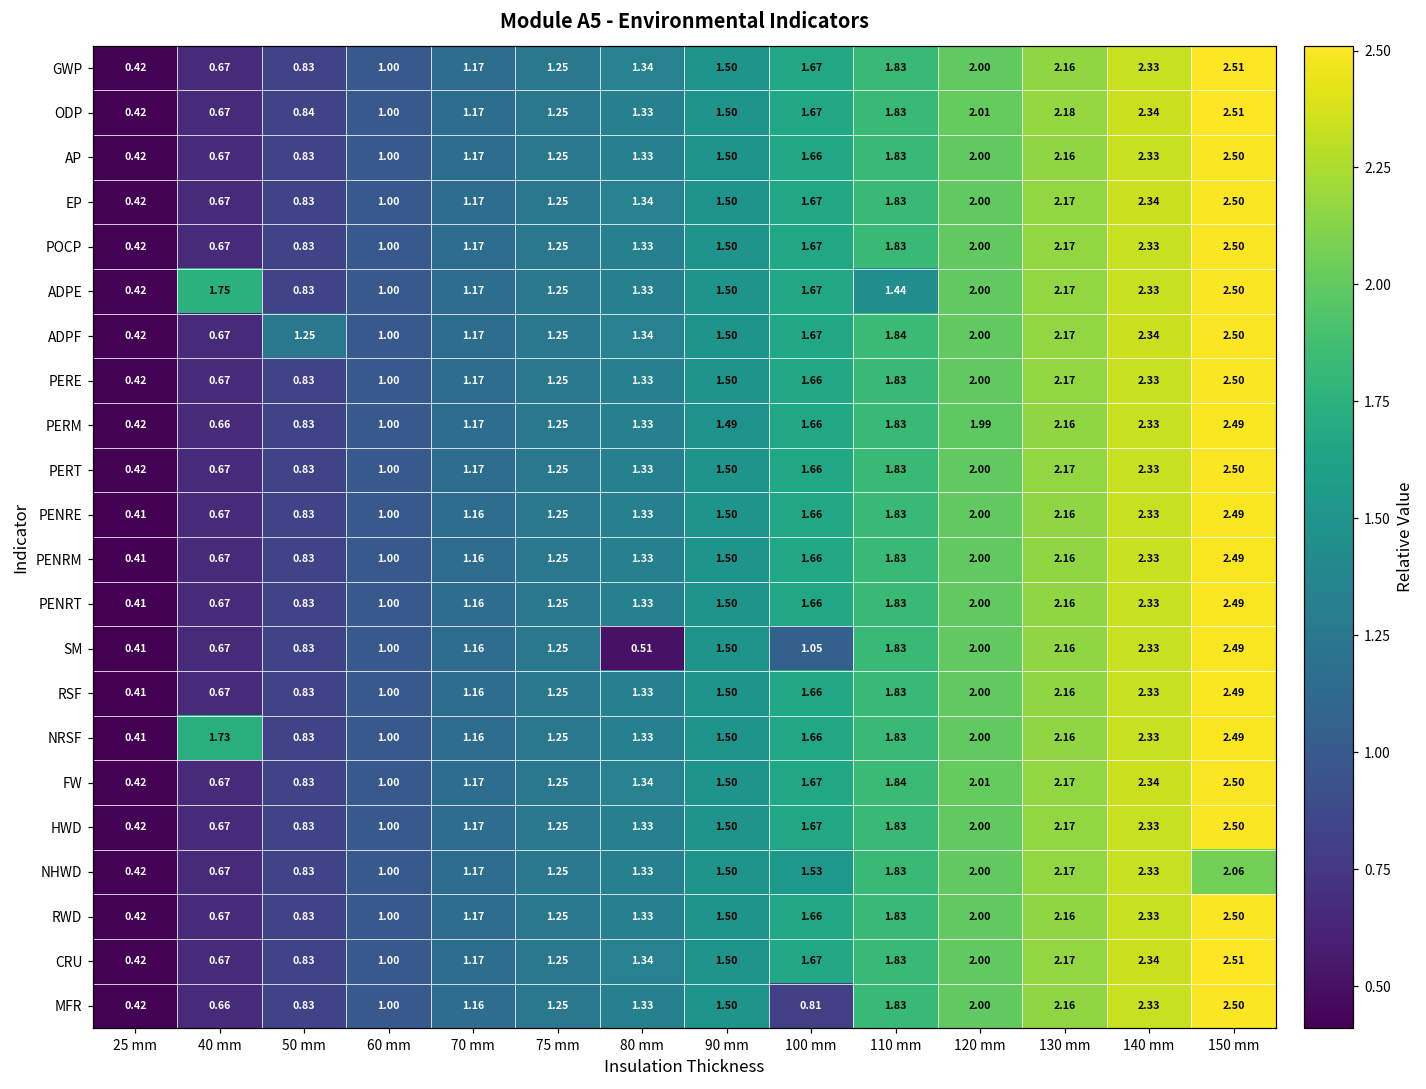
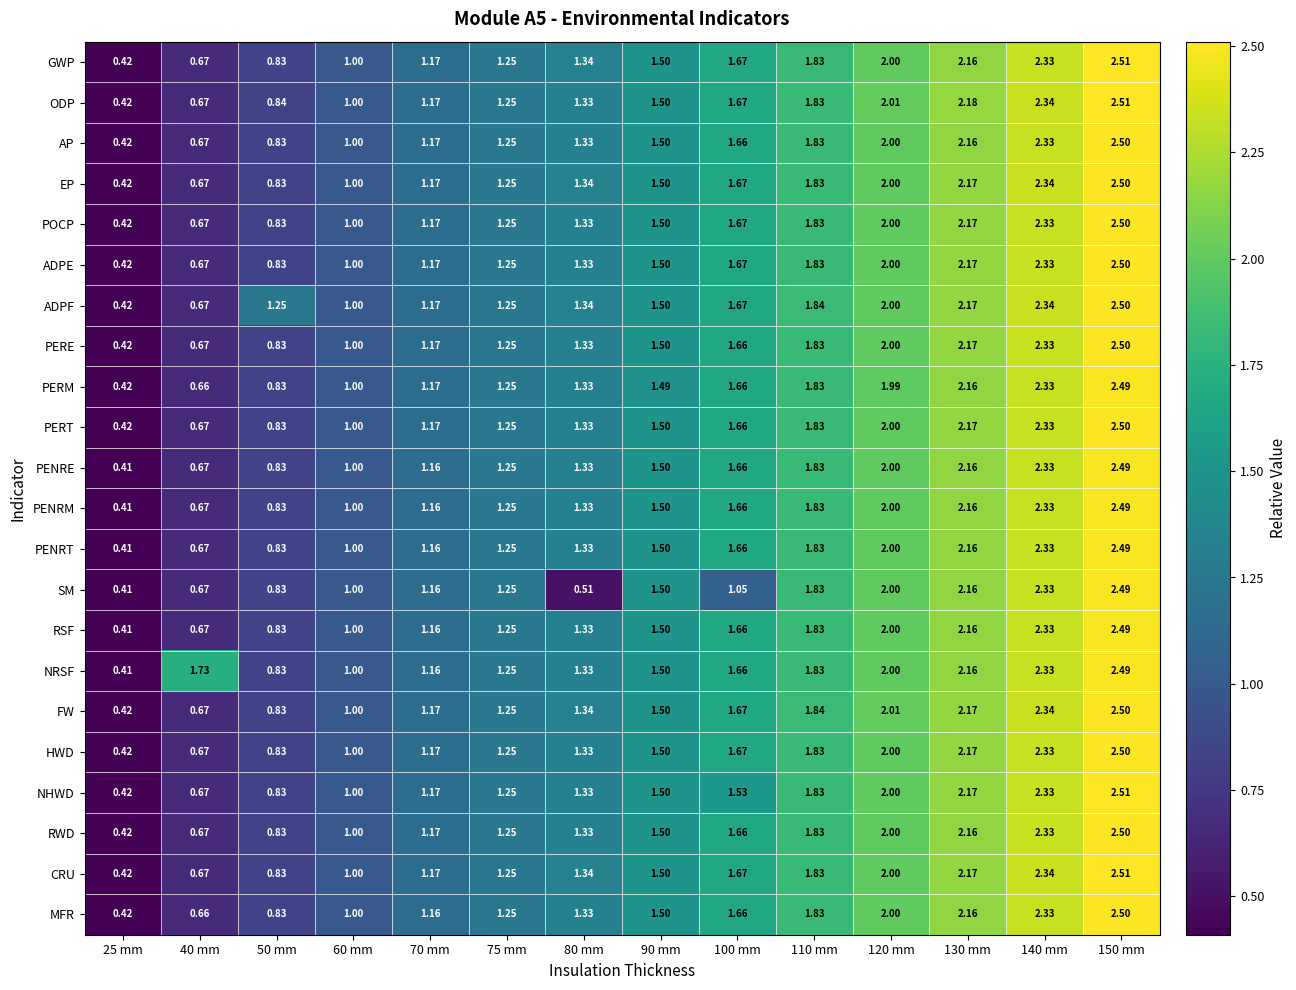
  {
    "ADPE": {
      "25 mm": 0.42,
-     "40 mm": 1.75,
+     "40 mm": 0.67,
      "50 mm": 0.83,
      "60 mm": 1.00,
      "70 mm": 1.17,
      "75 mm": 1.25,
      "80 mm": 1.33,
      "90 mm": 1.50,
      "100 mm": 1.67,
-     "110 mm": 1.44,
+     "110 mm": 1.83,
      "120 mm": 2.00,
      "130 mm": 2.17,
      "140 mm": 2.33,
      "150 mm": 2.50
    },
    "NHWD": {
      "25 mm": 0.42,
      "40 mm": 0.67,
      "50 mm": 0.83,
      "60 mm": 1.00,
      "70 mm": 1.17,
      "75 mm": 1.25,
      "80 mm": 1.33,
      "90 mm": 1.50,
      "100 mm": 1.53,
      "110 mm": 1.83,
      "120 mm": 2.00,
      "130 mm": 2.17,
      "140 mm": 2.33,
-     "150 mm": 2.06
+     "150 mm": 2.51
    },
    "MFR": {
      "25 mm": 0.42,
      "40 mm": 0.66,
      "50 mm": 0.83,
      "60 mm": 1.00,
      "70 mm": 1.16,
      "75 mm": 1.25,
      "80 mm": 1.33,
      "90 mm": 1.50,
-     "100 mm": 0.81,
+     "100 mm": 1.66,
      "110 mm": 1.83,
      "120 mm": 2.00,
      "130 mm": 2.16,
      "140 mm": 2.33,
      "150 mm": 2.50
    }
  }
